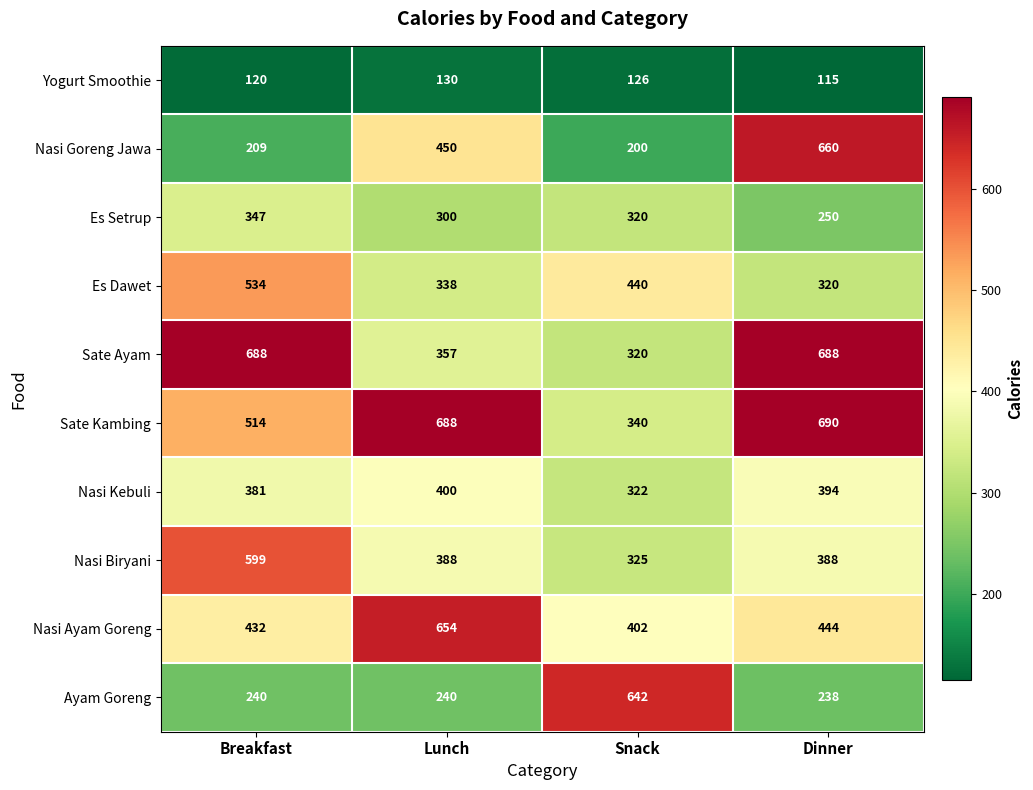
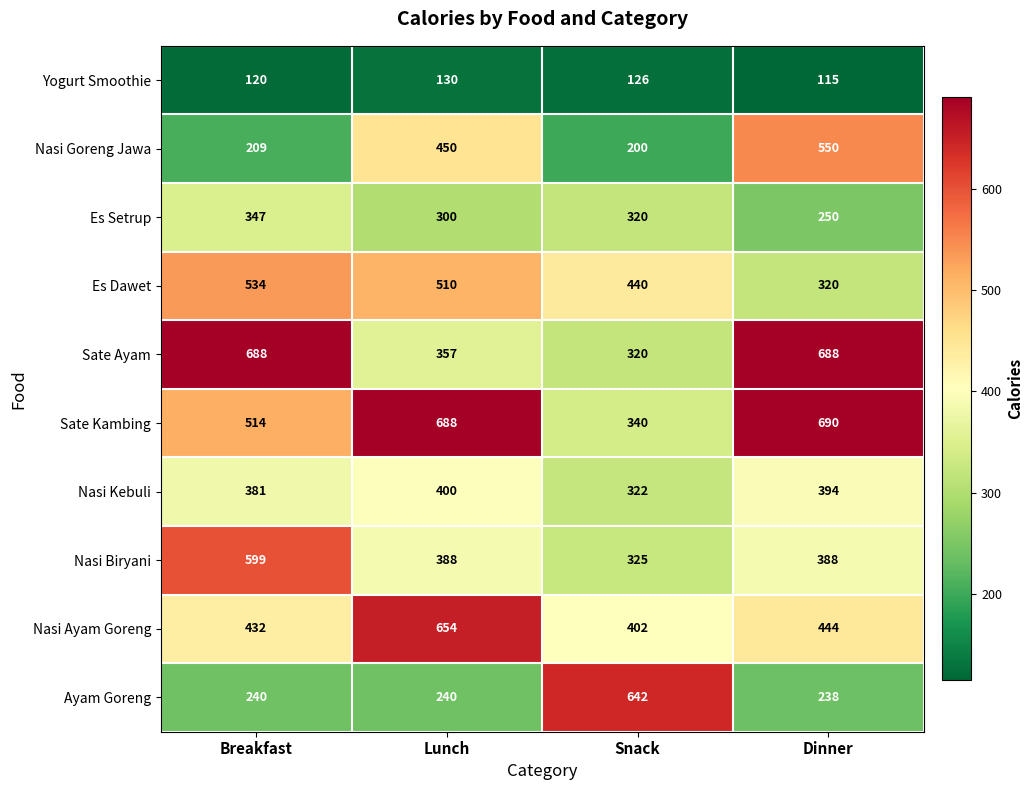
  {
    "Yogurt Smoothie": {
      "Breakfast": 120,
      "Lunch": 130,
      "Snack": 126,
      "Dinner": 115
    },
    "Nasi Goreng Jawa": {
      "Breakfast": 209,
      "Lunch": 450,
      "Snack": 200,
-     "Dinner": 660
+     "Dinner": 550
    },
    "Es Setrup": {
      "Breakfast": 347,
      "Lunch": 300,
      "Snack": 320,
      "Dinner": 250
    },
    "Es Dawet": {
      "Breakfast": 534,
-     "Lunch": 338,
+     "Lunch": 510,
      "Snack": 440,
      "Dinner": 320
    },
    "Sate Ayam": {
      "Breakfast": 688,
      "Lunch": 357,
      "Snack": 320,
      "Dinner": 688
    },
    "Sate Kambing": {
      "Breakfast": 514,
      "Lunch": 688,
      "Snack": 340,
      "Dinner": 690
    },
    "Nasi Kebuli": {
      "Breakfast": 381,
      "Lunch": 400,
      "Snack": 322,
      "Dinner": 394
    },
    "Nasi Biryani": {
      "Breakfast": 599,
      "Lunch": 388,
      "Snack": 325,
      "Dinner": 388
    },
    "Nasi Ayam Goreng": {
      "Breakfast": 432,
      "Lunch": 654,
      "Snack": 402,
      "Dinner": 444
    },
    "Ayam Goreng": {
      "Breakfast": 240,
      "Lunch": 240,
      "Snack": 642,
      "Dinner": 238
    }
  }
